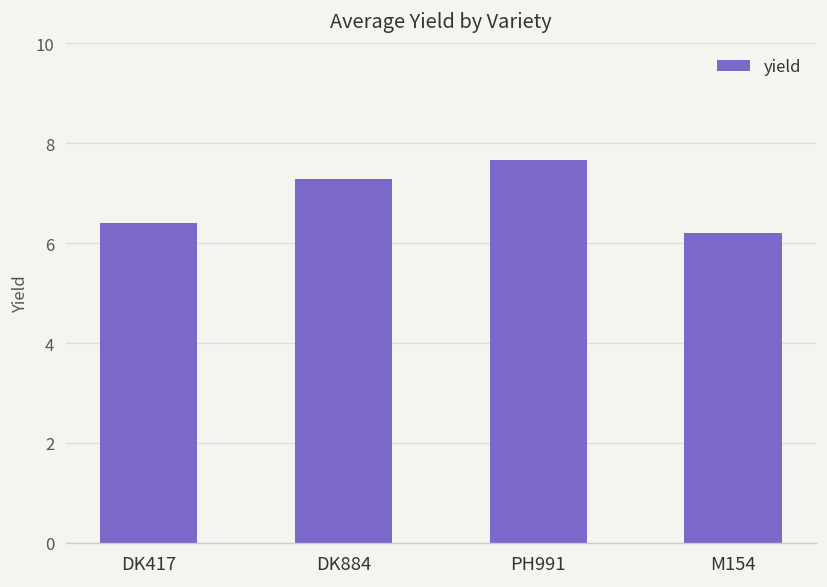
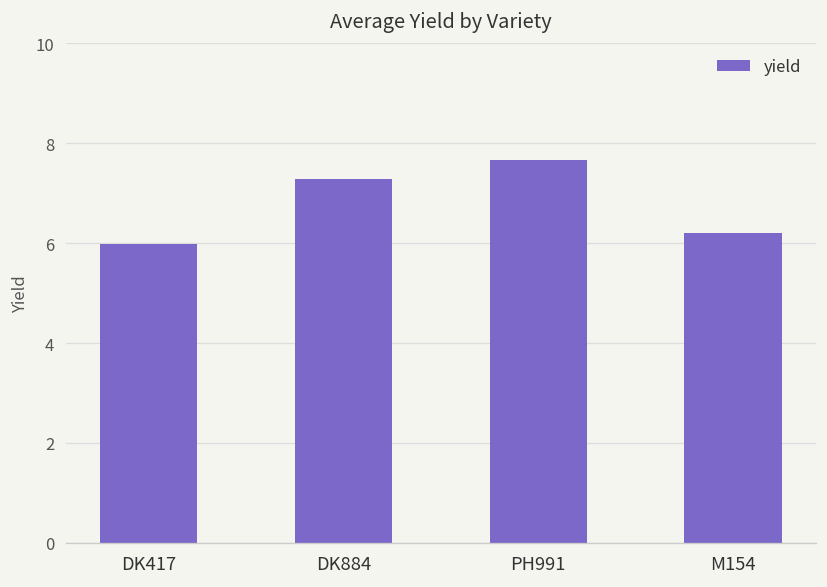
  {
-   "DK417": 6.4,
+   "DK417": 6.0,
    "DK884": 7.3,
    "PH991": 7.7,
    "M154": 6.2
  }
